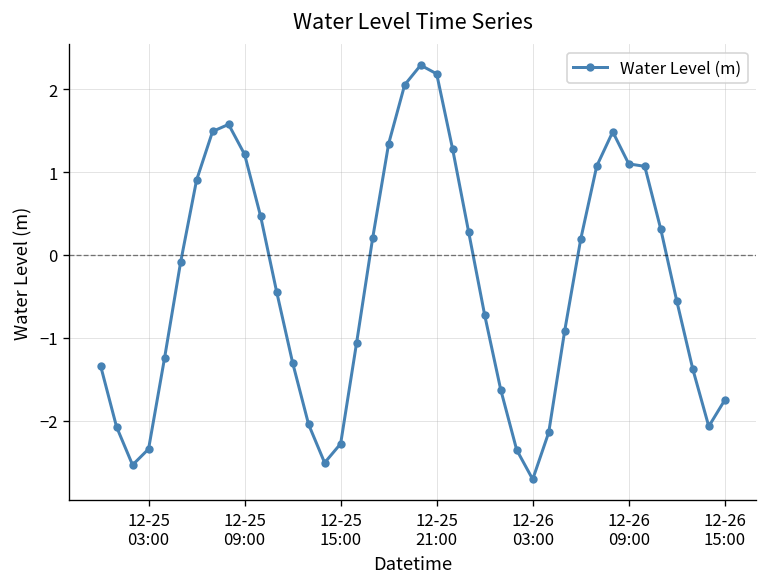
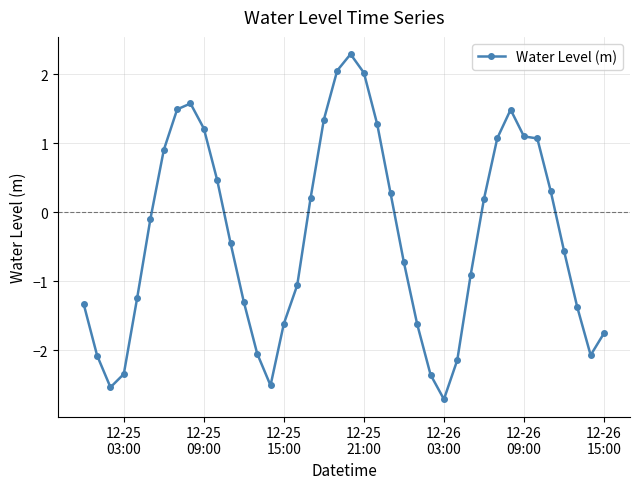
  {
    "12-25 03:00": -2.3,
    "12-25 09:00": 1.2,
-   "12-25 15:00": -2.3,
-   "12-25 21:00": 2.2,
+   "12-25 15:00": -1.6,
+   "12-25 21:00": 2.0,
    "12-26 03:00": -2.7,
    "12-26 09:00": 1.1,
    "12-26 15:00": -1.8
  }
